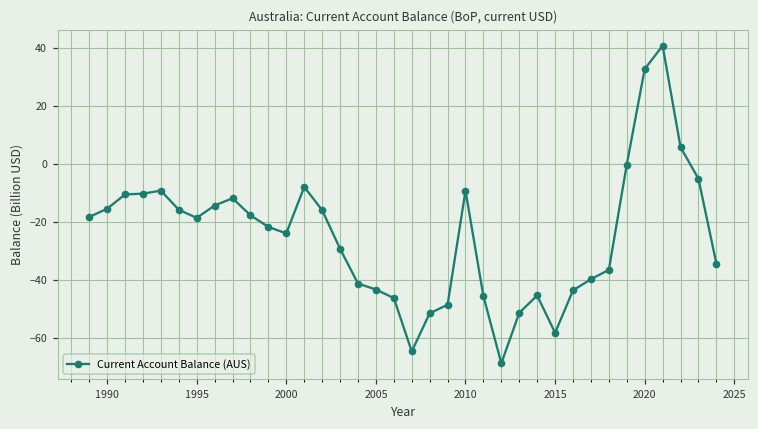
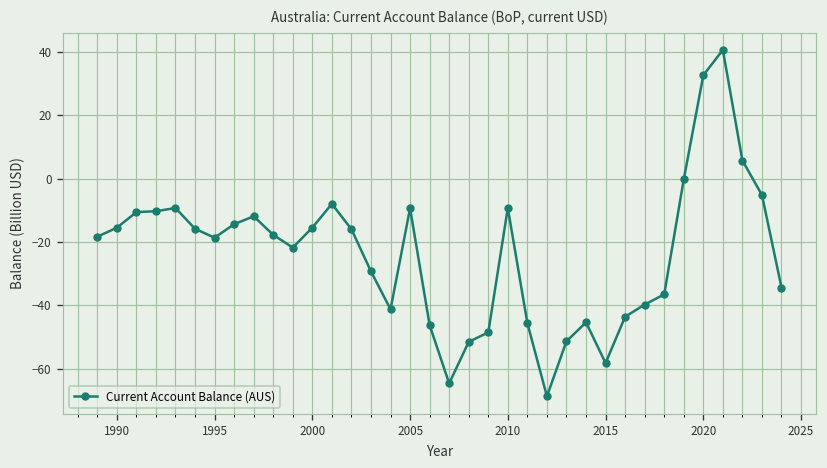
  {
    "1990": -16,
    "1995": -19,
-   "2000": -24,
-   "2005": -43,
+   "2000": -15,
+   "2005": -9,
    "2010": -9,
    "2015": -58,
    "2020": 33
  }
